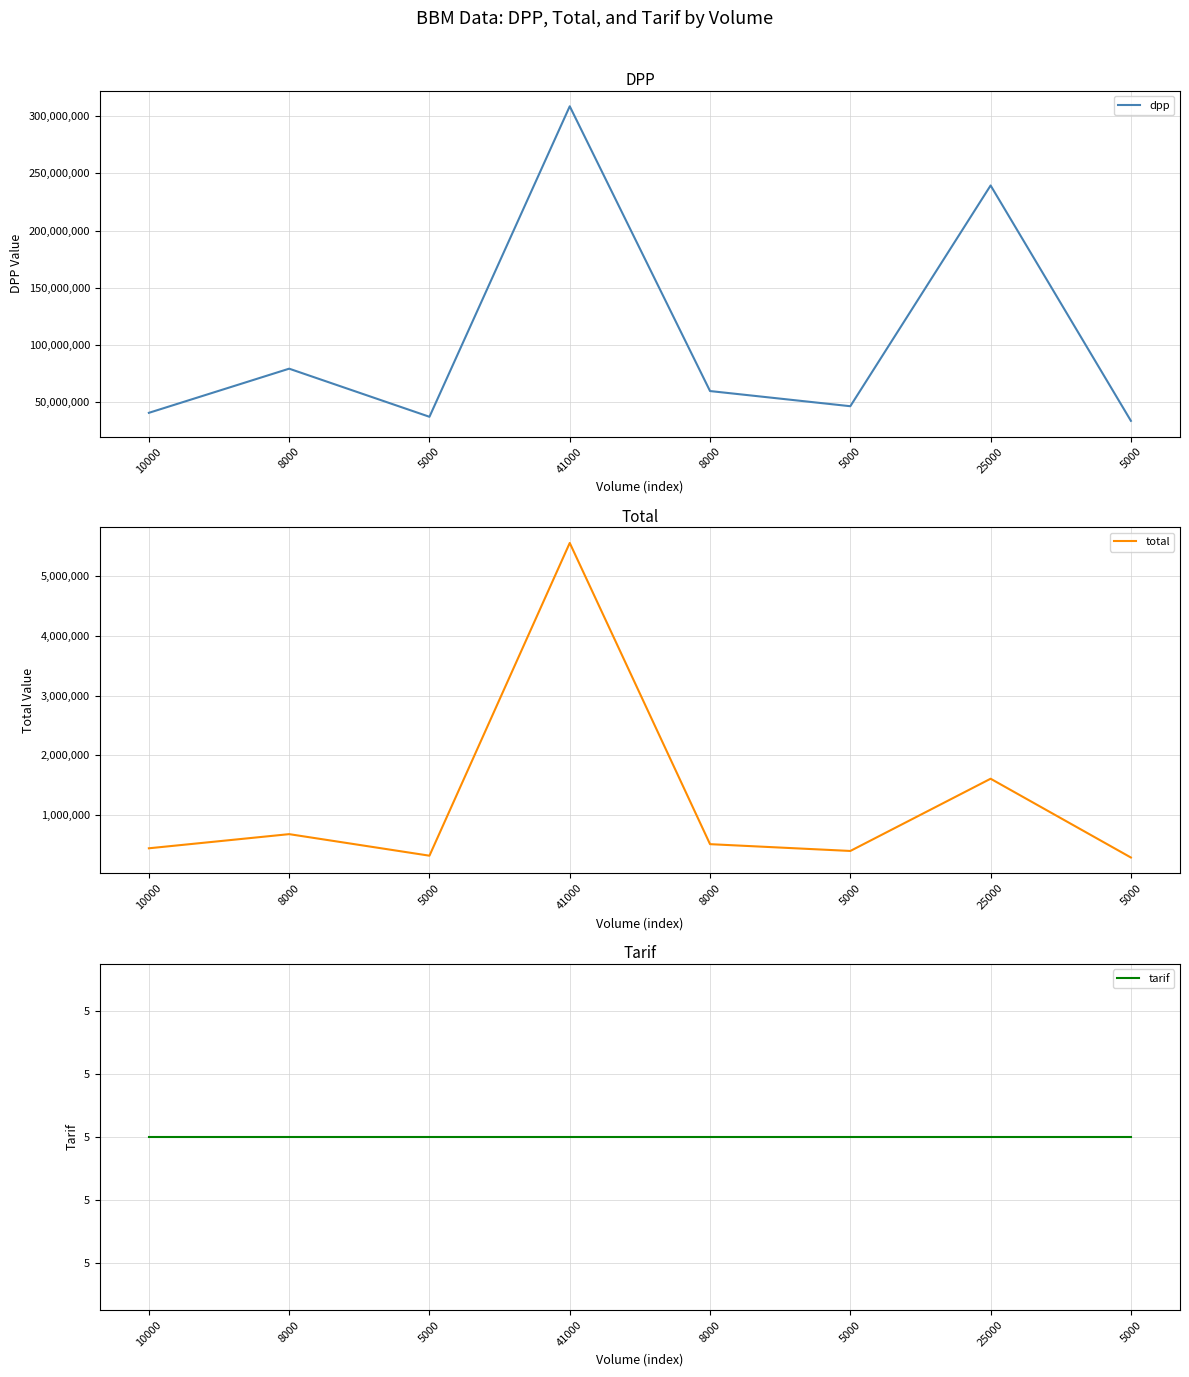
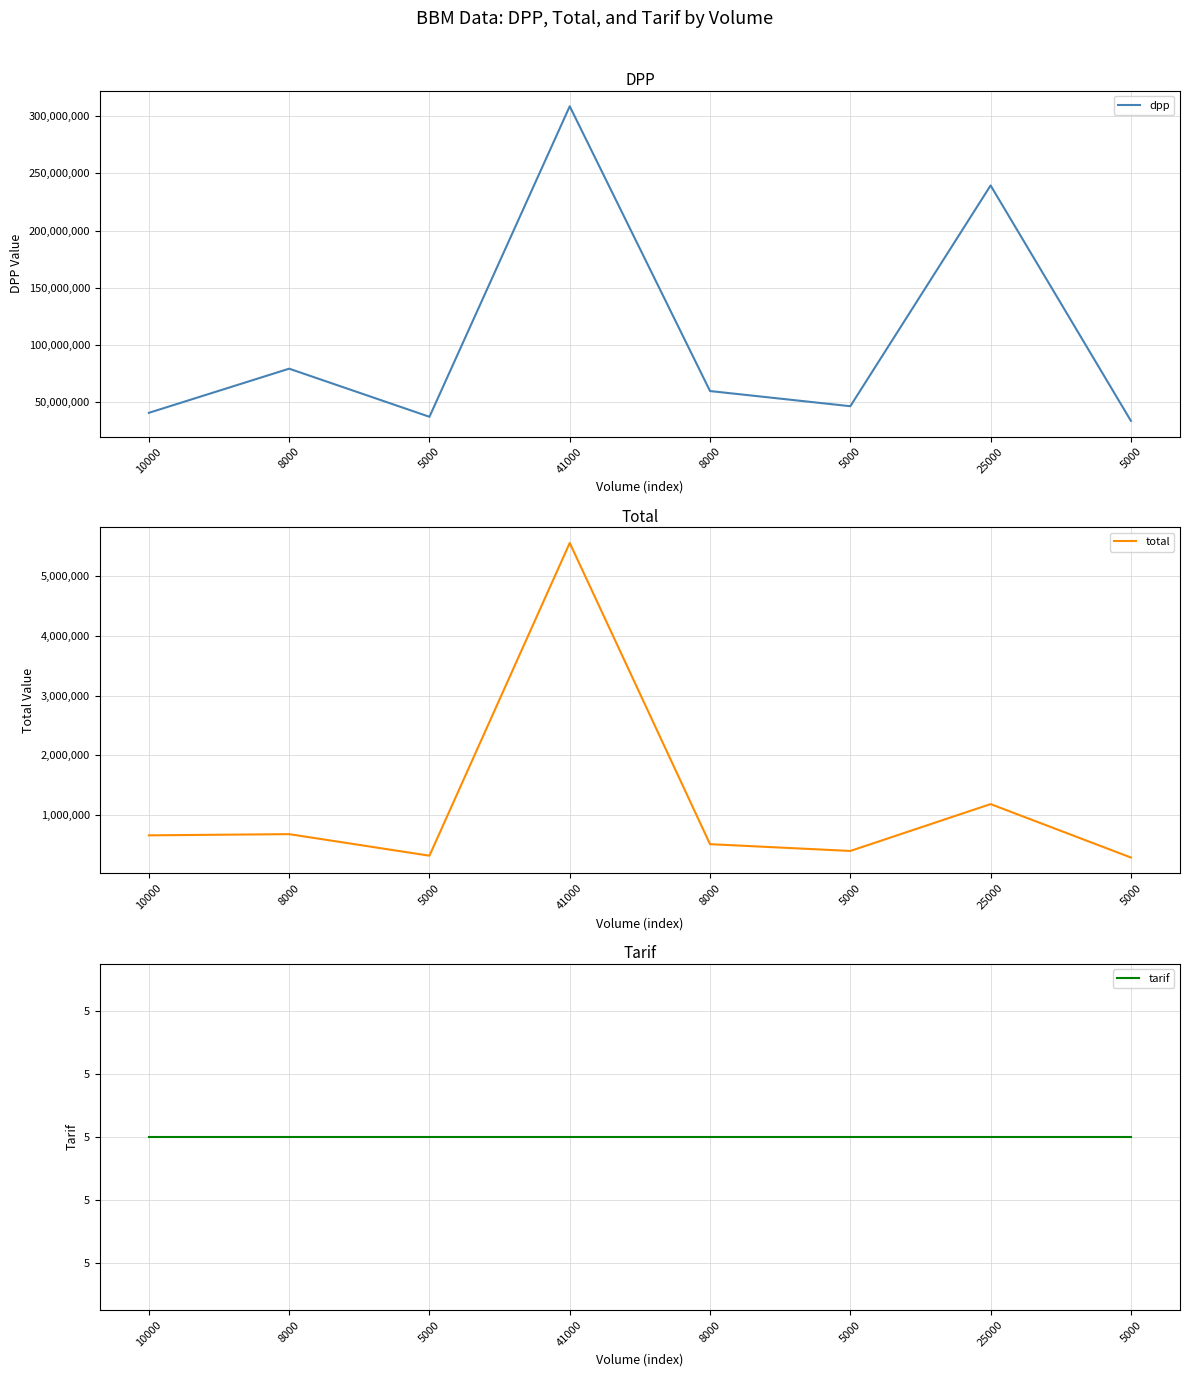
  {
    "DPP": {
      "10000": "41,000,000",
      "41000": "309,000,000",
      "25000": "239,000,000"
    },
    "Total": {
-     "10000": "400,000",
+     "10000": "700,000",
      "41000": "5,600,000",
-     "25000": "1,600,000"
+     "25000": "1,200,000"
    }
  }
